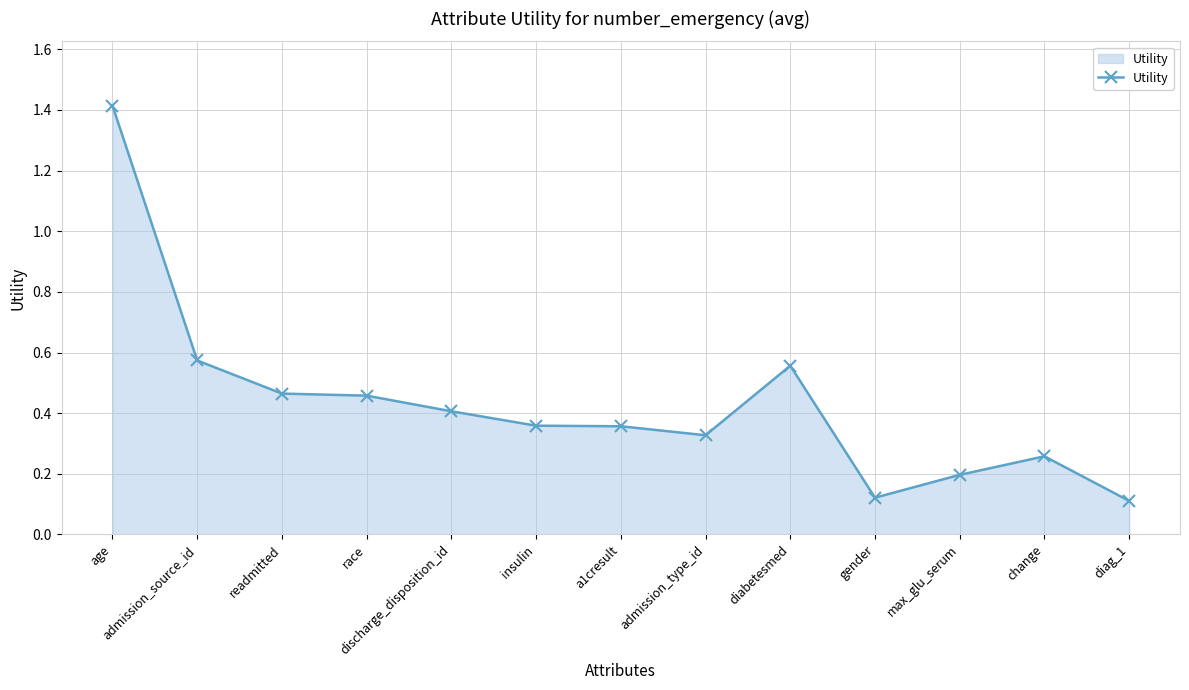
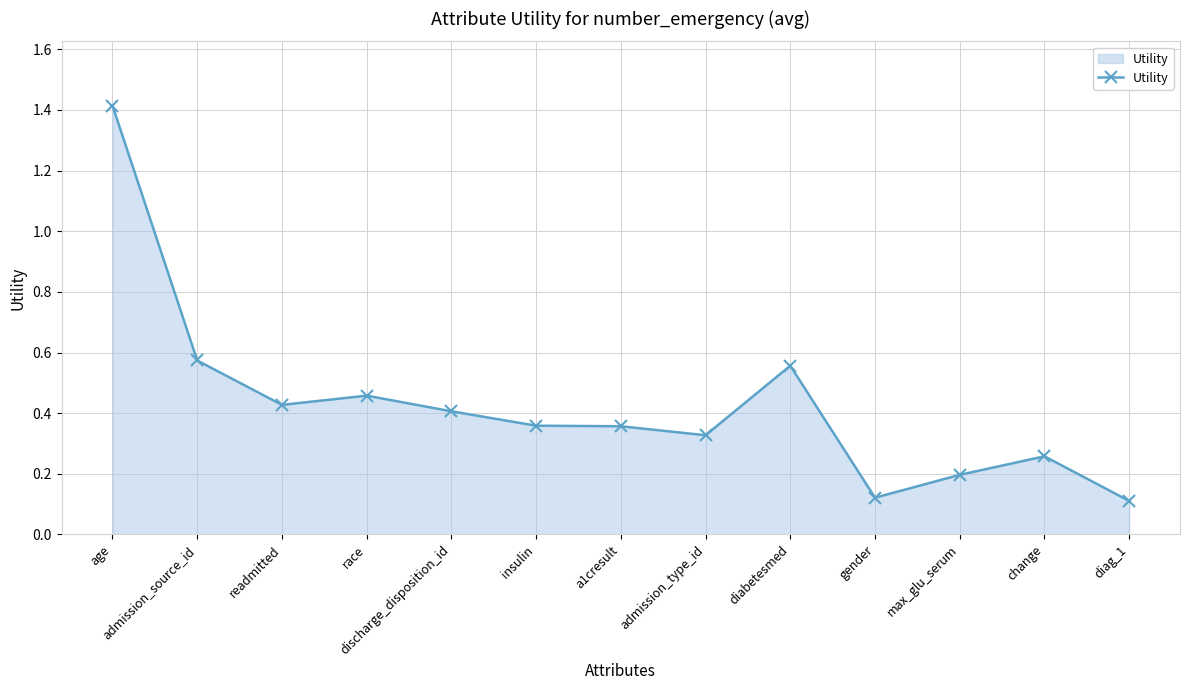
  {
    "age": 1.41,
    "admission_source_id": 0.57,
-   "readmitted": 0.46,
+   "readmitted": 0.43,
    "race": 0.46,
    "discharge_disposition_id": 0.41,
    "insulin": 0.36,
    "a1cresult": 0.36,
    "admission_type_id": 0.33,
    "diabetesmed": 0.56,
    "gender": 0.12,
    "max_glu_serum": 0.20,
    "change": 0.26,
    "diag_1": 0.11
  }
